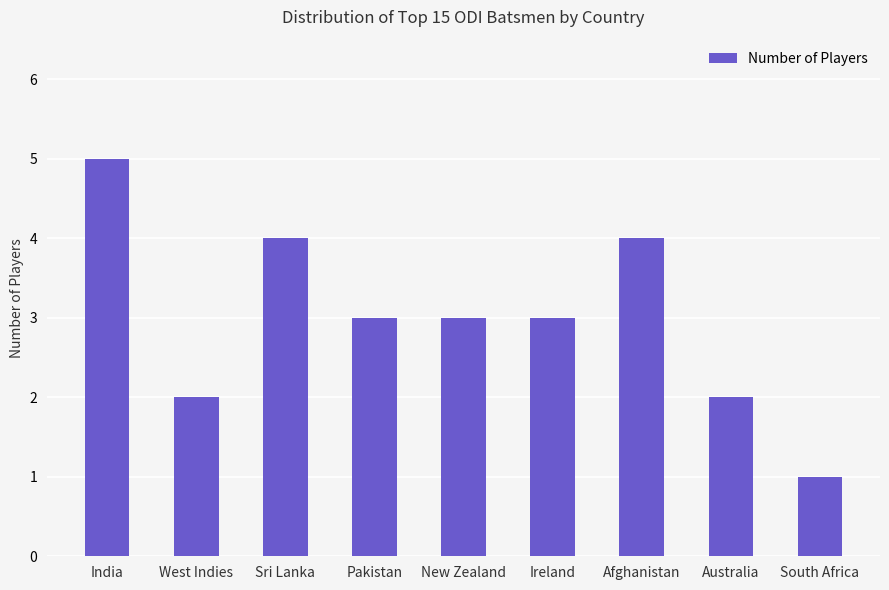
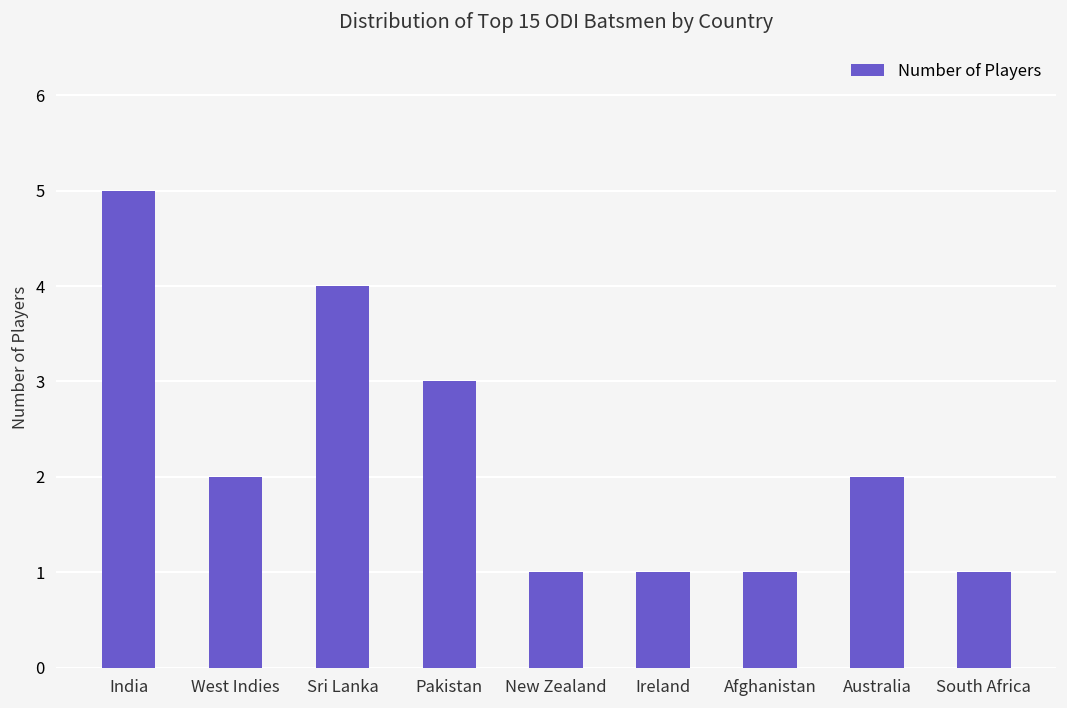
  {
    "India": 5,
    "West Indies": 2,
    "Sri Lanka": 4,
    "Pakistan": 3,
-   "New Zealand": 3,
-   "Ireland": 3,
-   "Afghanistan": 4,
+   "New Zealand": 1,
+   "Ireland": 1,
+   "Afghanistan": 1,
    "Australia": 2,
    "South Africa": 1
  }
